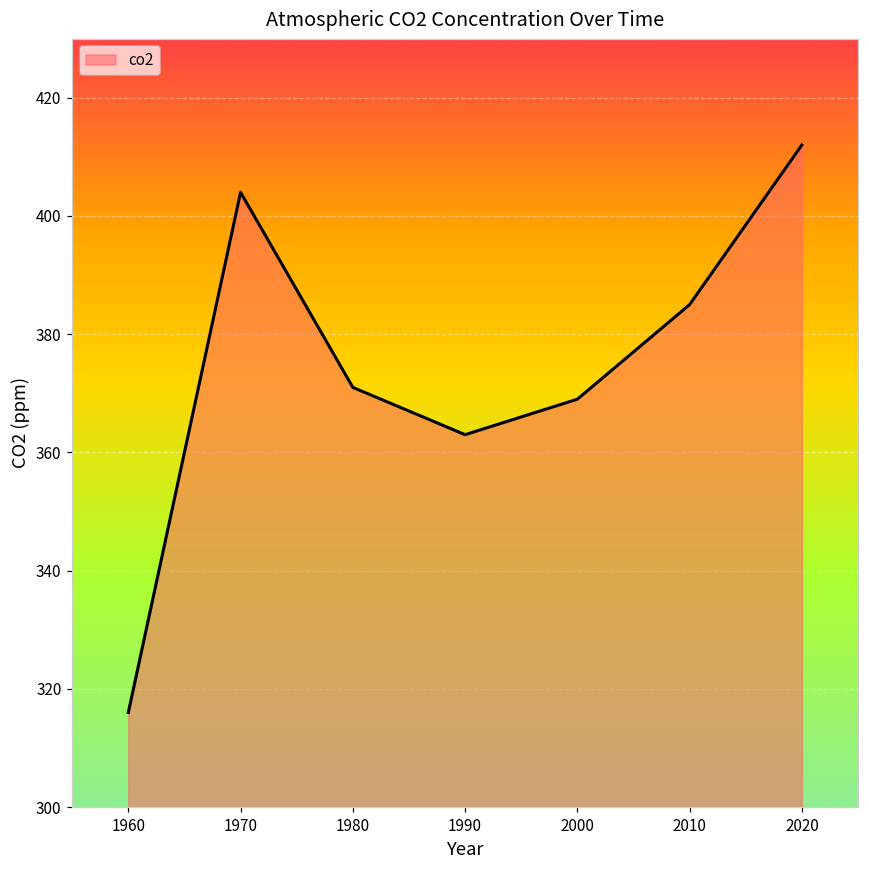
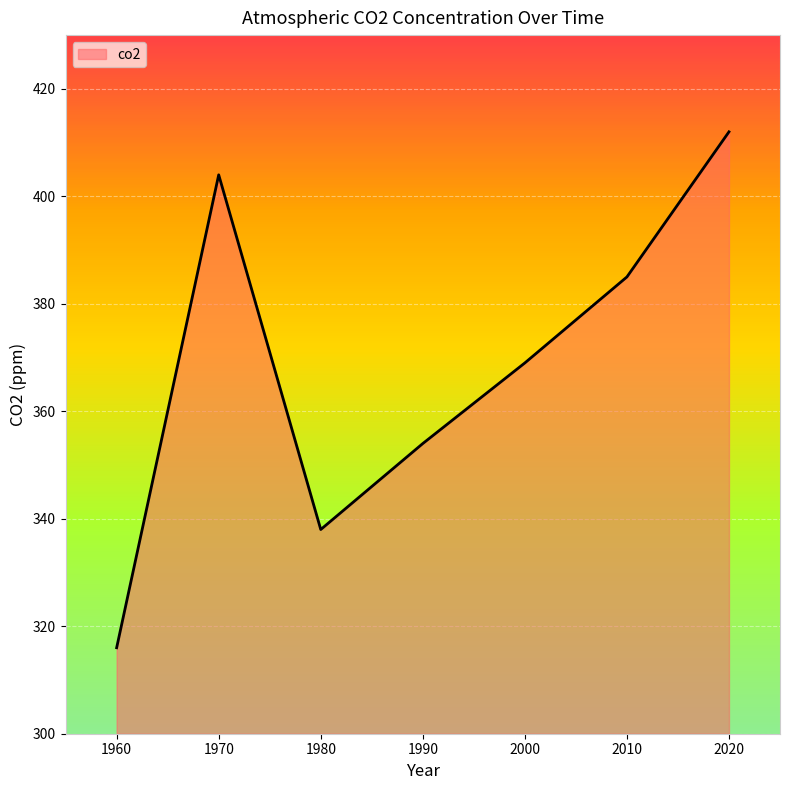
  {
    "1960": 316,
    "1970": 404,
-   "1980": 371,
-   "1990": 363,
+   "1980": 338,
+   "1990": 354,
    "2000": 369,
    "2010": 385,
    "2020": 412
  }
